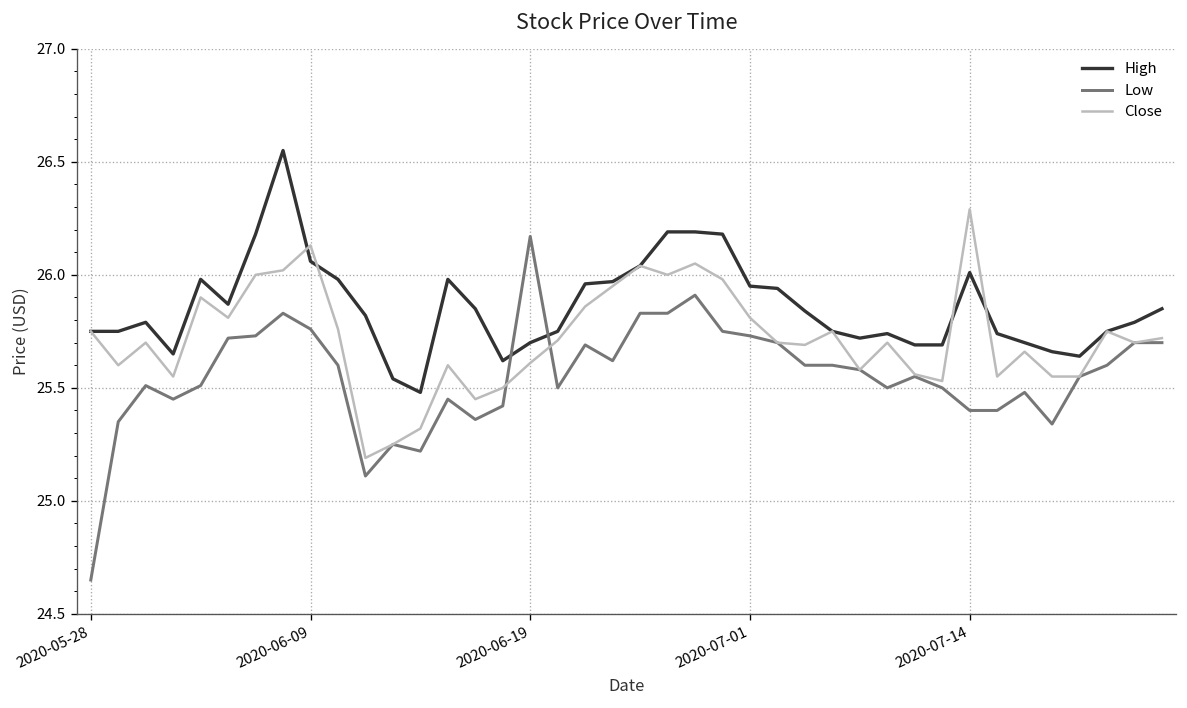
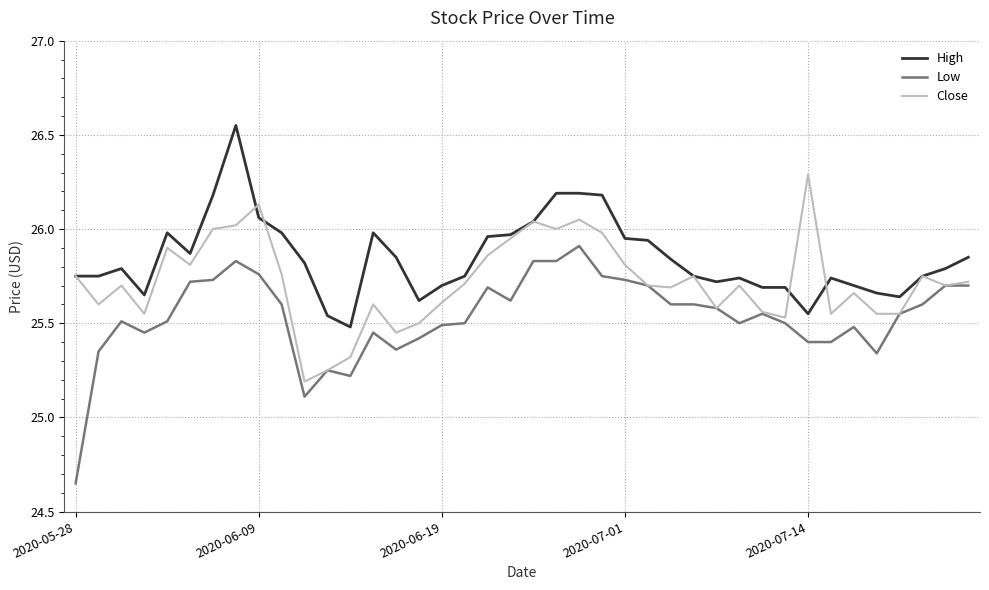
  {
    "High": {
      "2020-06-09": 26.06,
      "2020-06-19": 25.70,
      "2020-07-01": 25.95,
-     "2020-07-14": 26.01
+     "2020-07-14": 25.55
    },
    "Low": {
      "2020-05-28": 24.65,
      "2020-06-09": 25.76,
-     "2020-06-19": 26.17,
+     "2020-06-19": 25.49,
      "2020-07-01": 25.73,
      "2020-07-14": 25.40
    },
    "Close": {
      "2020-06-09": 26.13,
      "2020-06-19": 25.61,
      "2020-07-01": 25.81,
      "2020-07-14": 26.29
    }
  }
